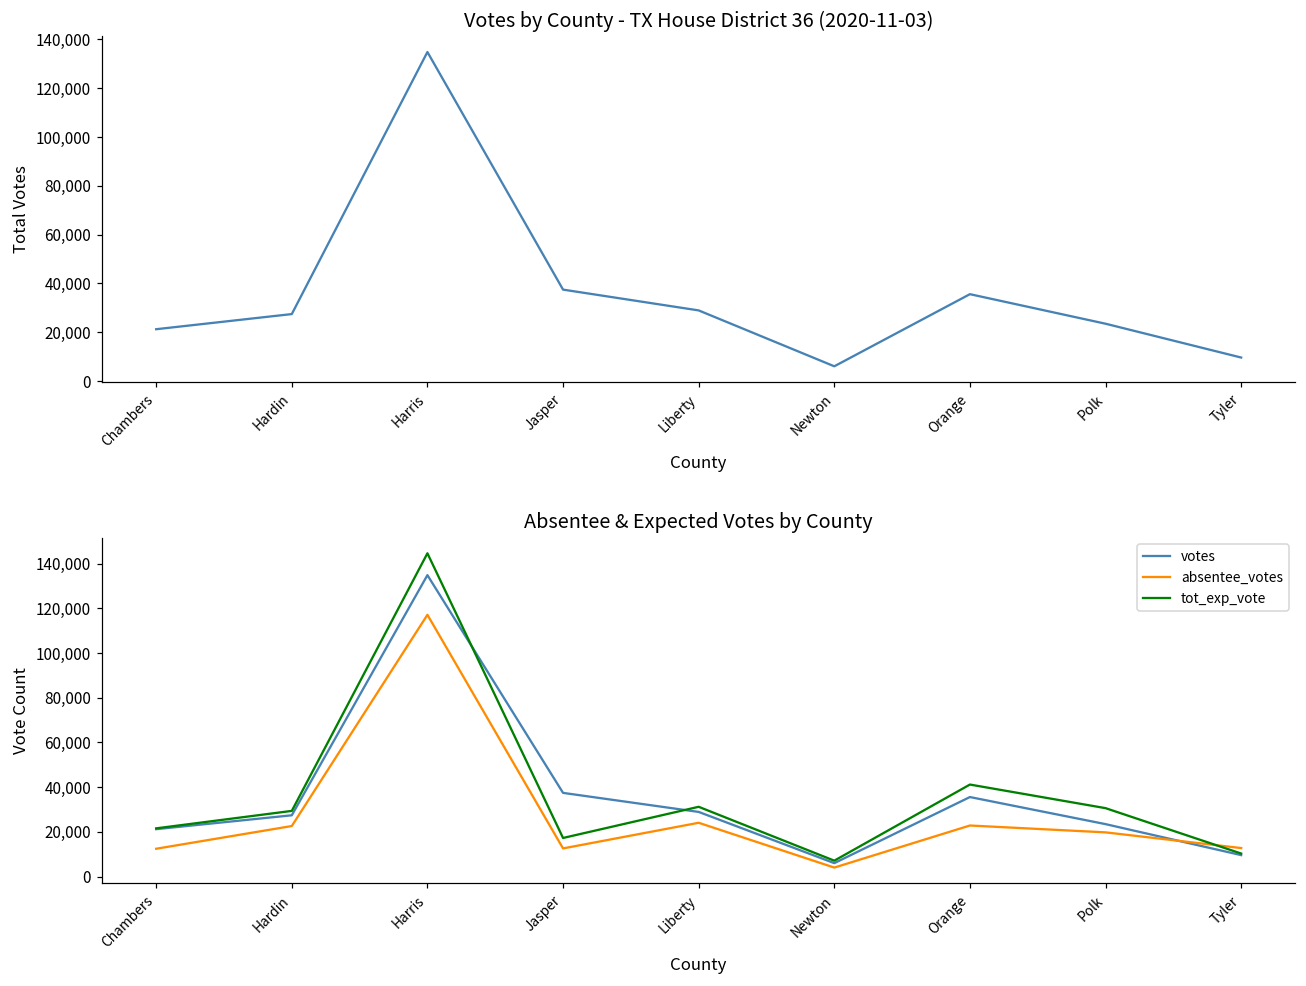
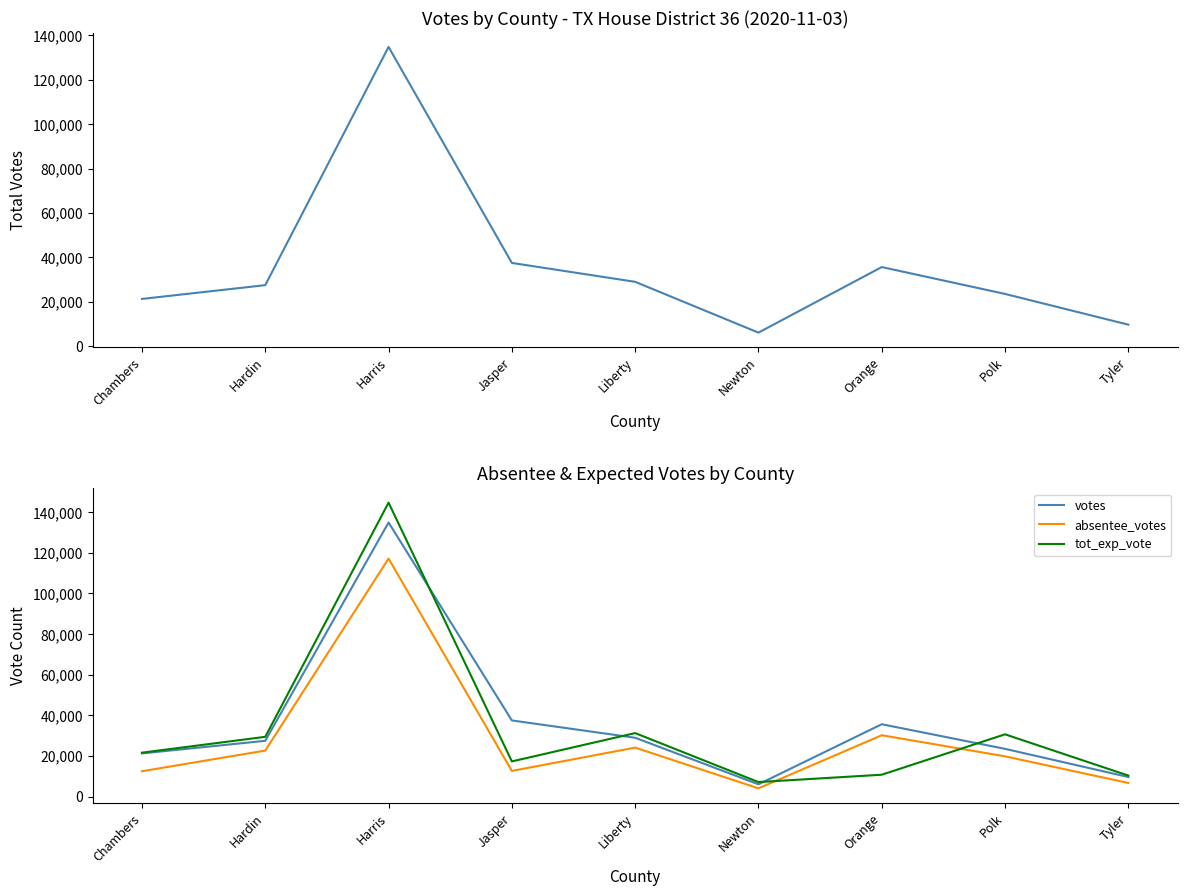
  {
    "Votes by County - TX House District 36 (2020-11-03)": {
      "Chambers": "21,000",
      "Hardin": "27,000",
      "Harris": "135,000",
      "Jasper": "37,000",
      "Liberty": "29,000",
      "Newton": "6,000",
      "Orange": "36,000",
      "Polk": "23,000",
      "Tyler": "10,000"
    },
    "Absentee & Expected Votes by County": {
      "votes": {
        "Hardin": "27,000",
        "Harris": "135,000",
        "Jasper": "37,000",
        "Liberty": "29,000",
        "Orange": "36,000",
        "Polk": "23,000"
      },
      "absentee_votes": {
        "Chambers": "12,000",
        "Hardin": "23,000",
        "Harris": "117,000",
        "Jasper": "13,000",
        "Liberty": "24,000",
        "Newton": "4,000",
-       "Orange": "23,000",
+       "Orange": "30,000",
        "Polk": "20,000",
-       "Tyler": "13,000"
+       "Tyler": "7,000"
      },
      "tot_exp_vote": {
        "Hardin": "29,000",
        "Harris": "145,000",
        "Jasper": "17,000",
        "Liberty": "31,000",
-       "Orange": "41,000",
+       "Orange": "11,000",
        "Polk": "31,000"
      }
    }
  }
